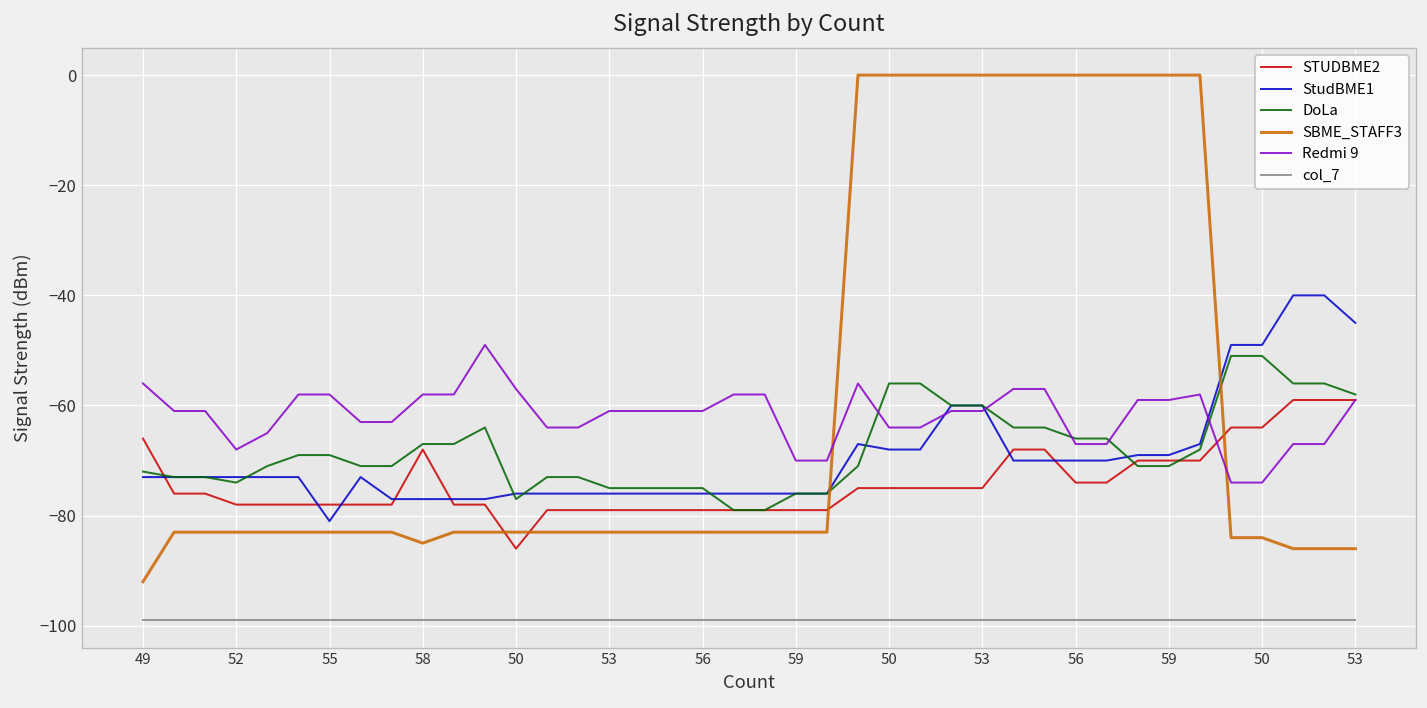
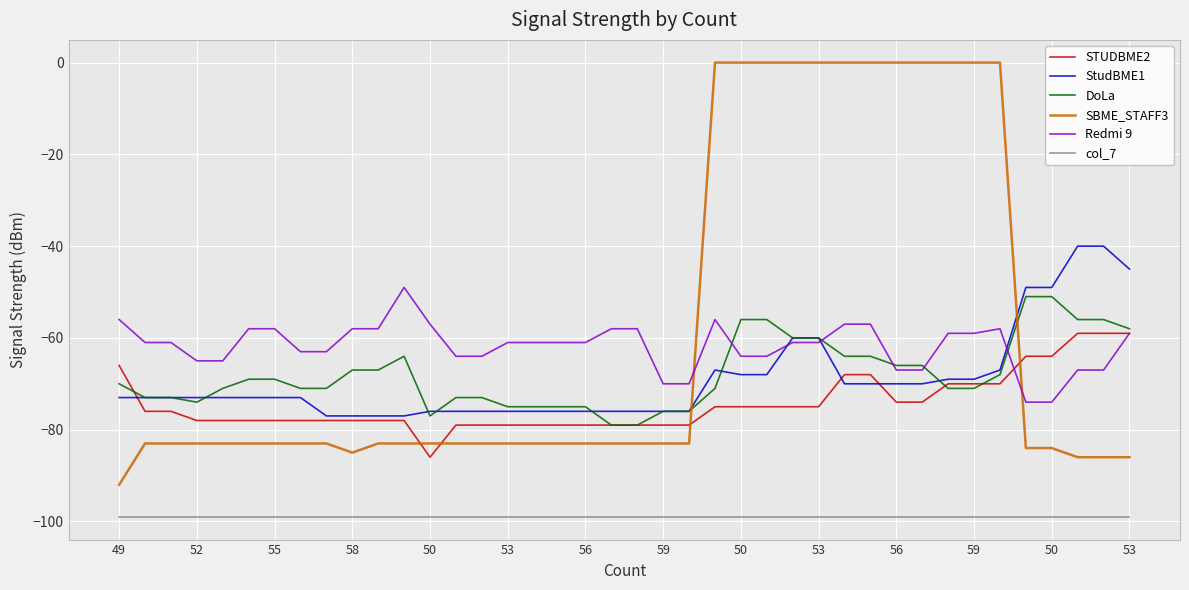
  {
    "STUDBME2": {
      "49": -66,
      "52": -78,
      "55": -78,
-     "58": -68
+     "58": -78
    },
    "StudBME1": {
      "49": -73,
      "52": -73,
-     "55": -81,
+     "55": -73,
      "58": -77
    },
    "DoLa": {
-     "49": -72,
+     "49": -70,
      "52": -74,
      "55": -69,
      "58": -67
    },
    "SBME_STAFF3": {
      "49": -92,
      "52": -83,
      "55": -83,
      "58": -85
    },
    "Redmi 9": {
      "49": -56,
-     "52": -68,
+     "52": -65,
      "55": -58,
      "58": -58
    },
    "col_7": {
      "49": -99,
      "52": -99,
      "55": -99,
      "58": -99
    }
  }
